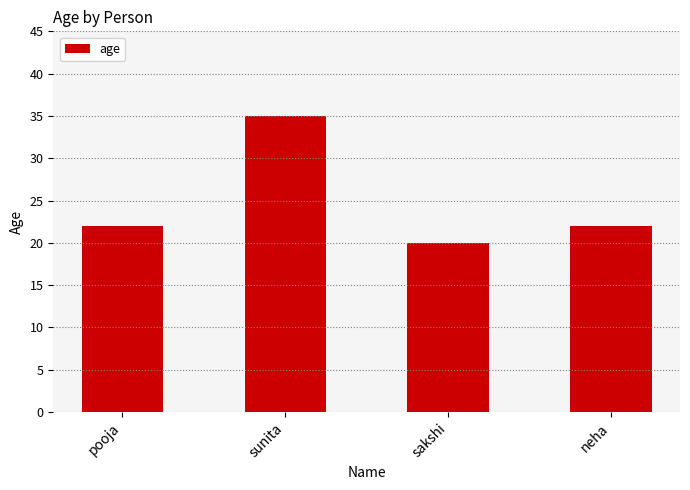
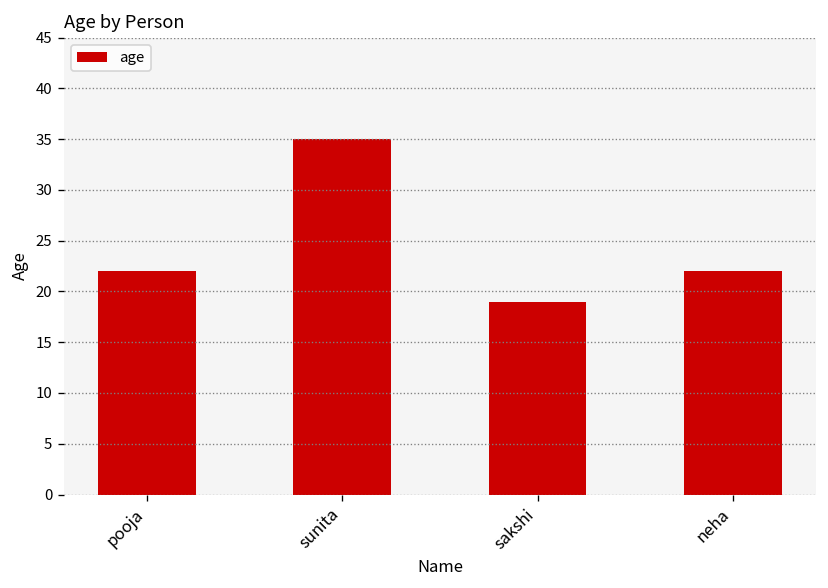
  {
    "pooja": 22,
    "sunita": 35,
-   "sakshi": 20,
+   "sakshi": 19,
    "neha": 22
  }
